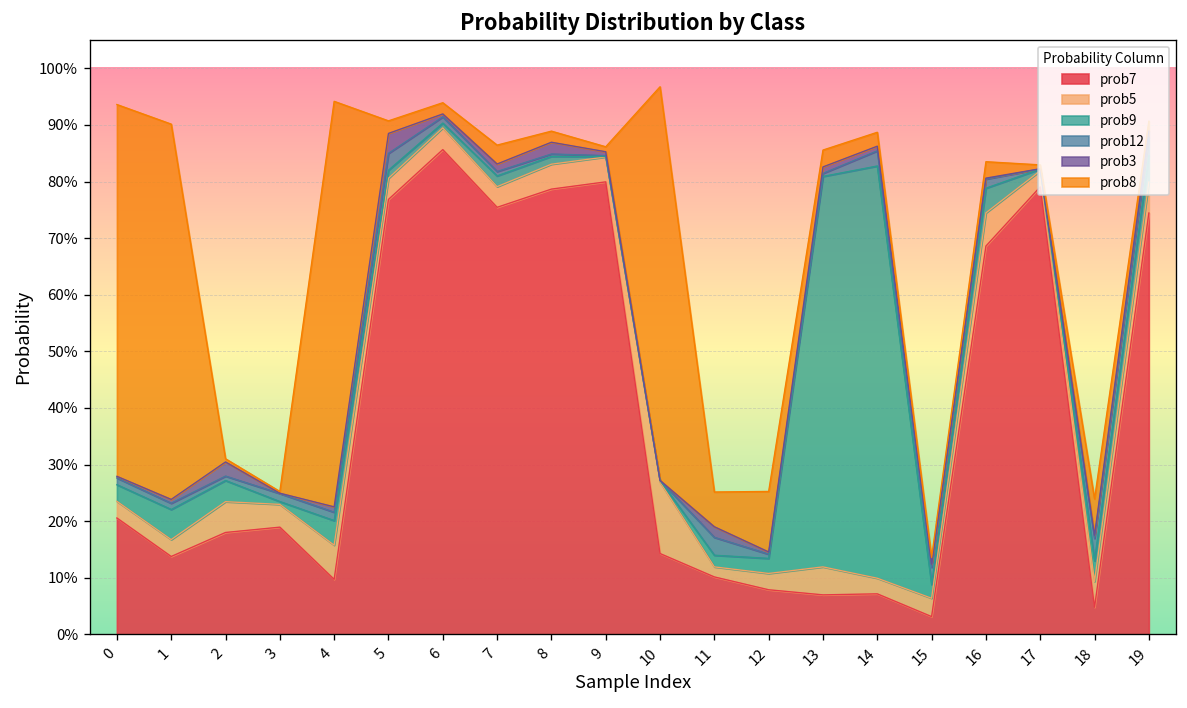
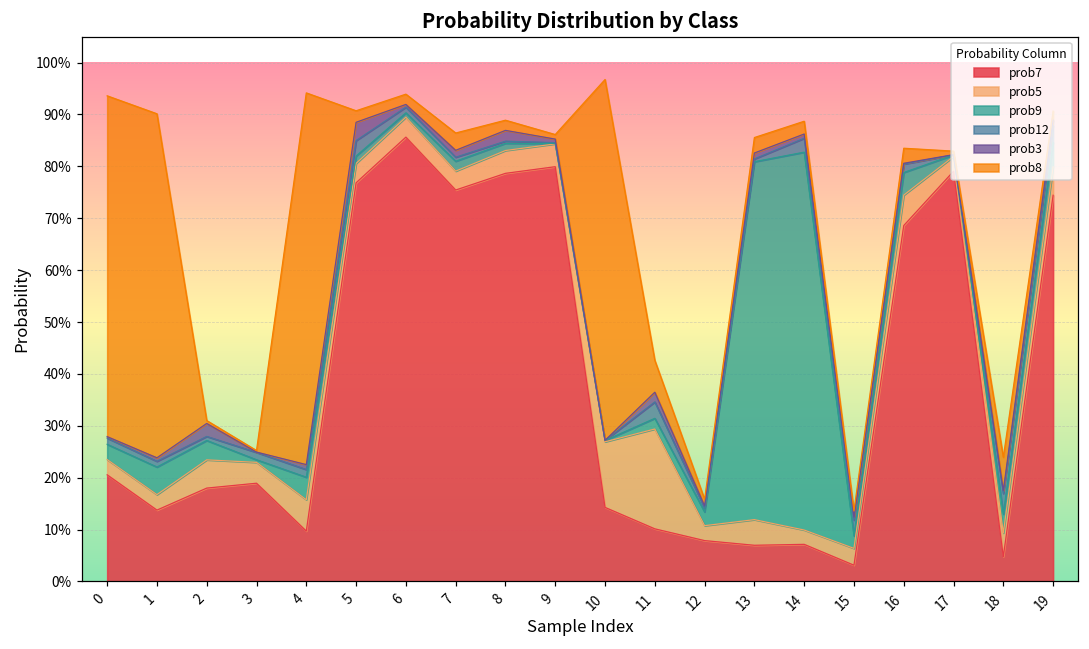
  {
    "prob7": {
      "0": "21%",
      "1": "14%",
      "2": "18%",
      "3": "19%",
      "4": "10%",
      "5": "77%",
      "6": "86%",
      "7": "75%",
      "8": "79%",
      "9": "80%",
      "10": "14%",
      "11": "10%",
      "12": "8%",
      "13": "7%",
      "14": "7%",
      "15": "3%",
      "16": "69%",
      "17": "79%",
      "18": "5%",
      "19": "74%"
    },
    "prob5": {
      "0": "3%",
      "1": "3%",
      "2": "5%",
      "4": "6%",
      "5": "4%",
      "6": "4%",
      "7": "4%",
      "8": "4%",
-     "11": "2%",
+     "11": "19%",
      "12": "3%",
      "13": "5%",
      "14": "3%",
      "15": "3%",
      "16": "6%",
      "18": "5%",
      "19": "5%"
    },
    "prob3": {
      "1": "1%",
      "2": "3%",
      "4": "1%",
      "5": "4%",
      "7": "1%",
      "8": "2%",
      "9": "1%",
      "11": "2%",
      "13": "1%",
      "14": "1%",
      "15": "1%",
      "18": "1%"
    },
    "prob8": {
      "0": "66%",
      "1": "66%",
      "2": "1%",
      "4": "72%",
      "5": "2%",
      "6": "2%",
      "7": "3%",
      "8": "2%",
      "9": "1%",
      "10": "70%",
      "11": "6%",
-     "12": "11%",
+     "12": "1%",
      "13": "3%",
      "14": "2%",
      "15": "1%",
      "16": "3%",
      "18": "6%"
    }
  }
